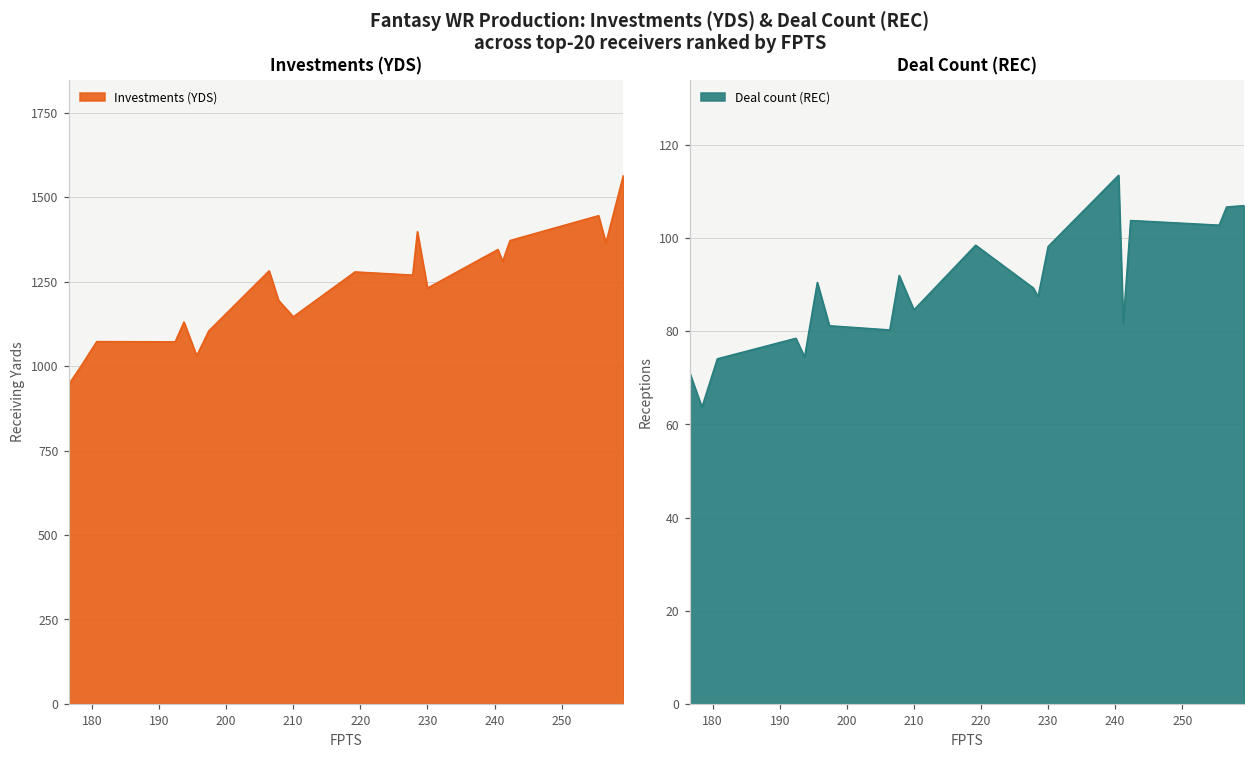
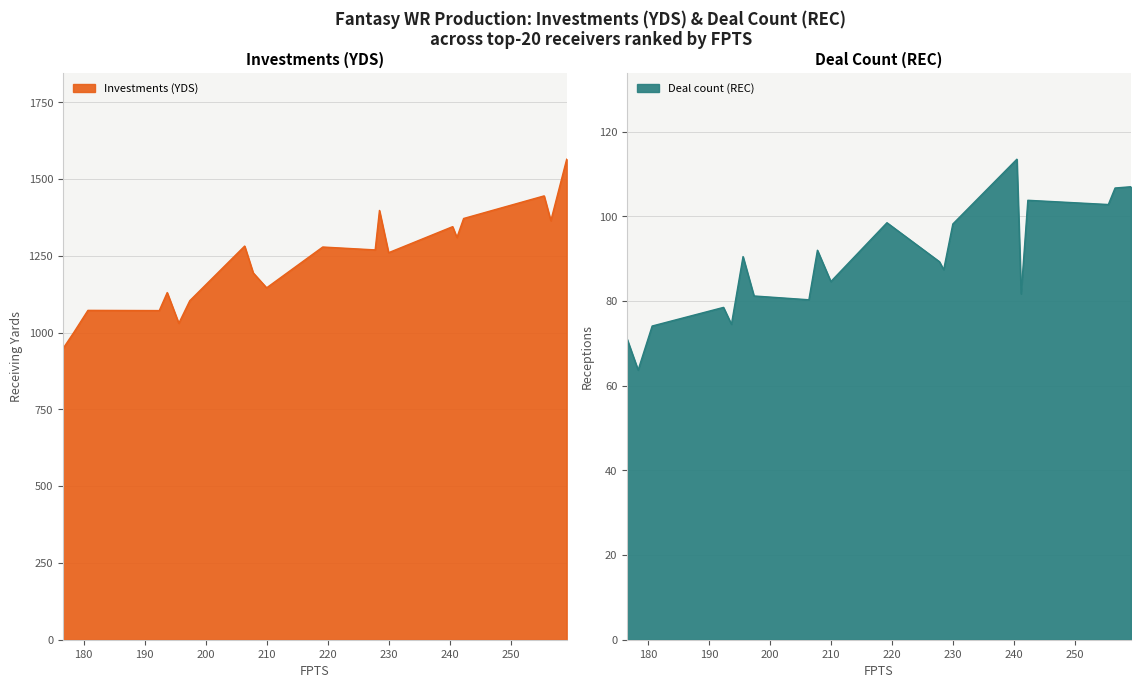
  {
    "Investments (YDS)": {
      "210": 1150,
-     "230": 1230
+     "230": 1260
    },
    "Deal Count (REC)": {
      "210": 85,
      "230": 98
    }
  }
